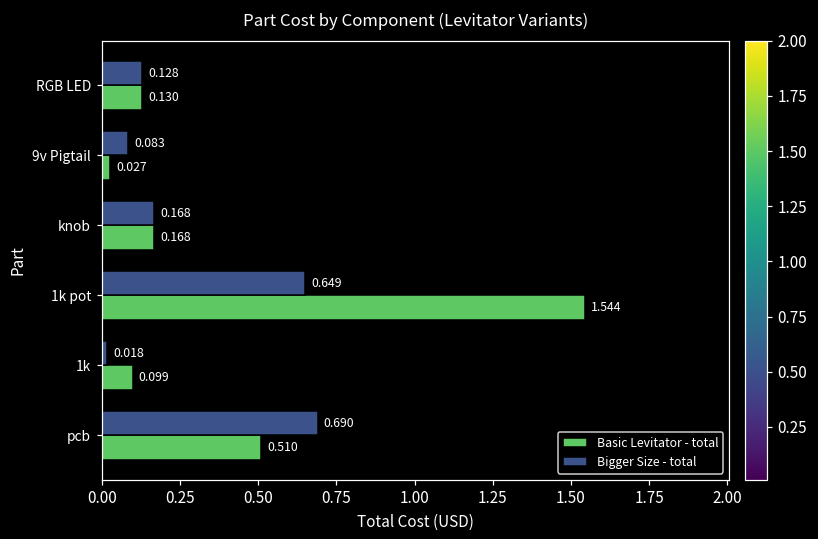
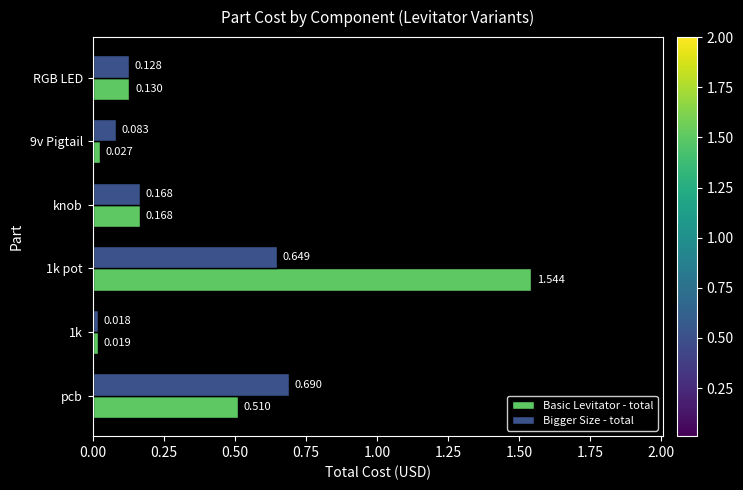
  {
    "Basic Levitator - total": {
      "RGB LED": 0.130,
      "9v Pigtail": 0.027,
      "knob": 0.168,
      "1k pot": 1.544,
-     "1k": 0.099,
+     "1k": 0.019,
      "pcb": 0.510
    },
    "Bigger Size - total": {
      "RGB LED": 0.128,
      "9v Pigtail": 0.083,
      "knob": 0.168,
      "1k pot": 0.649,
      "1k": 0.018,
      "pcb": 0.690
    }
  }
